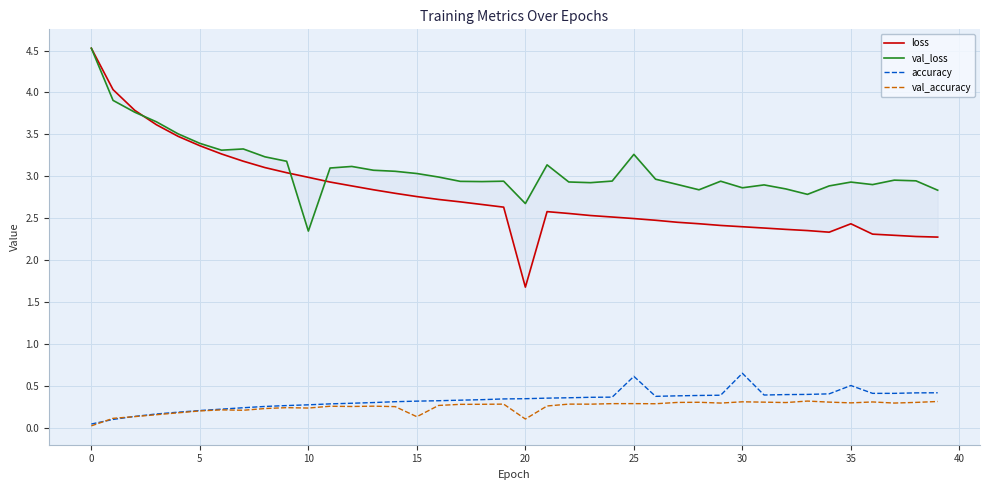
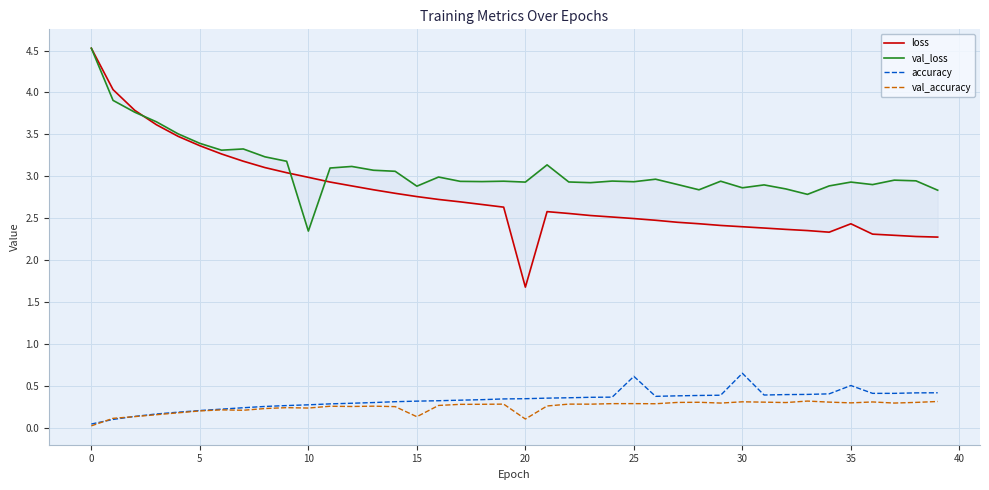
  {
    "loss": {
      "15": 2.8,
      "20": 1.7,
      "25": 2.5,
      "30": 2.4,
      "35": 2.4
    },
    "val_loss": {
      "10": 2.3,
-     "15": 3.0,
-     "20": 2.7,
-     "25": 3.3
+     "15": 2.9,
+     "20": 2.9,
+     "25": 2.9
    },
    "accuracy": {
      "10": 0.3,
      "15": 0.3,
      "20": 0.4,
      "25": 0.6,
      "30": 0.7,
      "35": 0.5
    },
    "val_accuracy": {
      "10": 0.2,
      "15": 0.1,
      "20": 0.1,
      "25": 0.3,
      "30": 0.3,
      "35": 0.3
    }
  }
